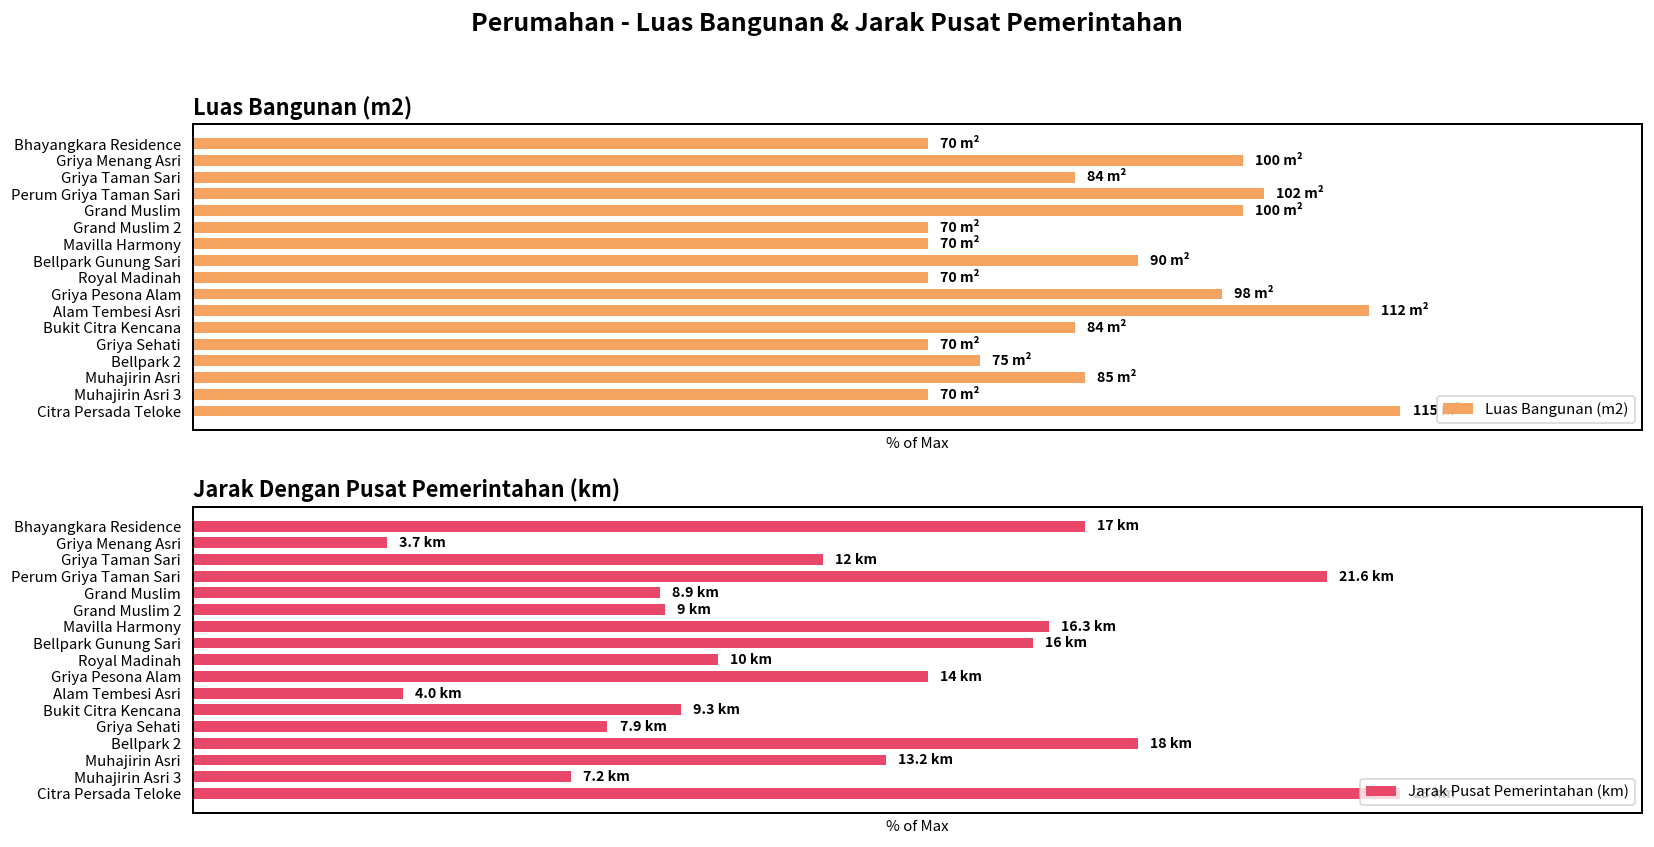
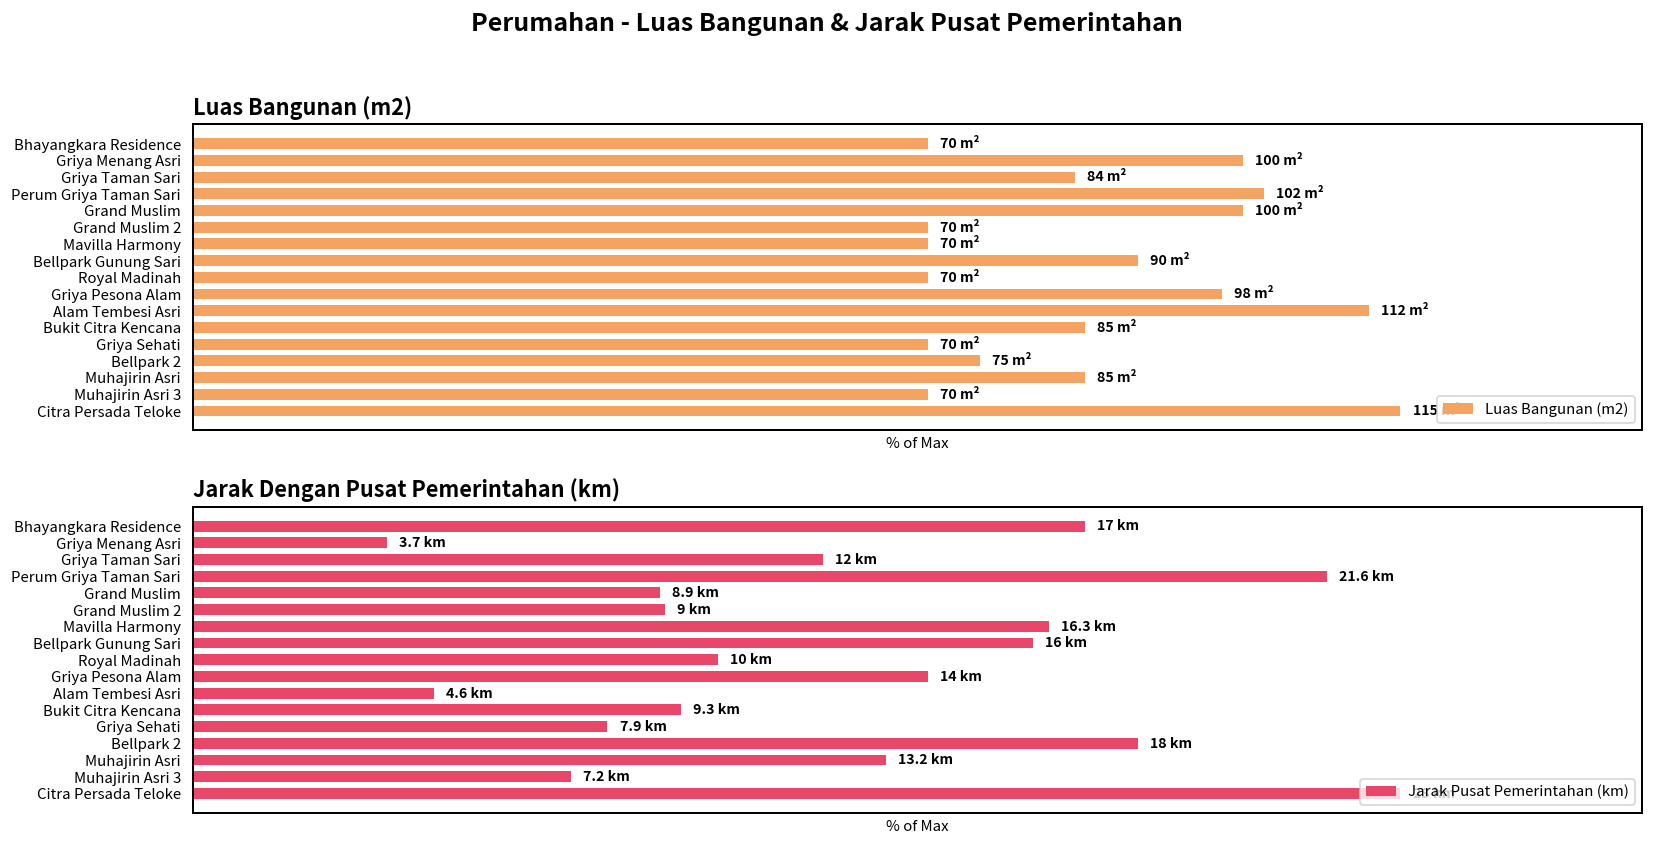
  {
    "Luas Bangunan (m2)": {
-     "Bukit Citra Kencana": 84
+     "Bukit Citra Kencana": 85
    },
    "Jarak Dengan Pusat Pemerintahan (km)": {
-     "Alam Tembesi Asri": 4.0
+     "Alam Tembesi Asri": 4.6
    }
  }
